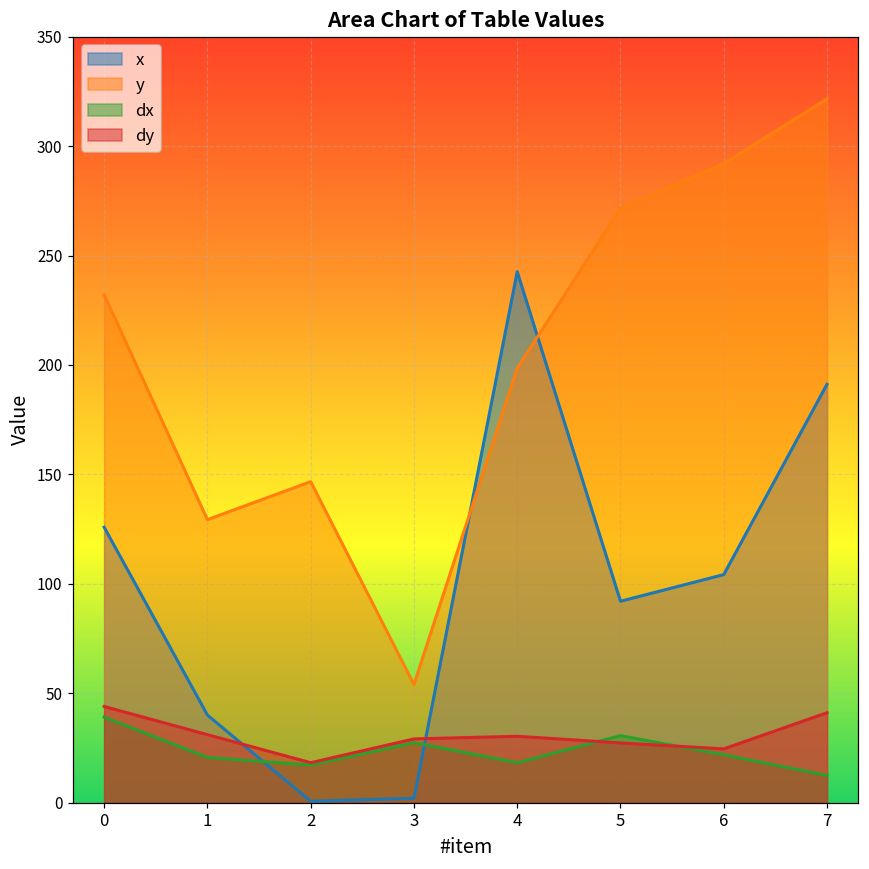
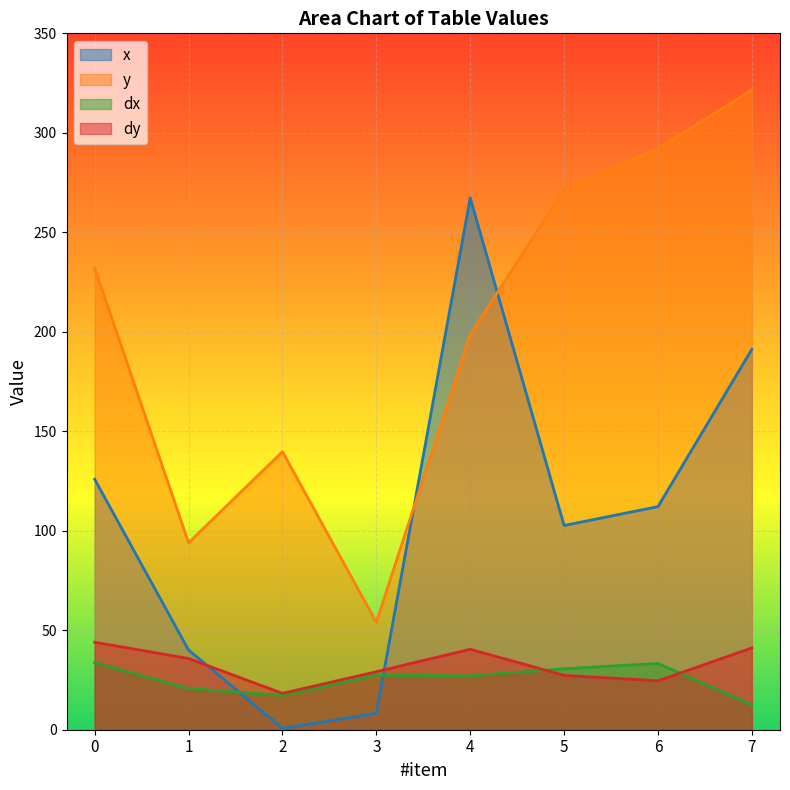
  {
    "x": {
      "0": 126,
      "1": 40,
      "2": 1,
-     "3": 2,
-     "4": 243,
-     "5": 92,
-     "6": 104,
+     "3": 8,
+     "4": 267,
+     "5": 103,
+     "6": 112,
      "7": 191
    },
    "y": {
      "0": 232,
-     "1": 129,
-     "2": 147,
+     "1": 94,
+     "2": 140,
      "3": 54,
      "4": 199,
      "5": 272,
      "6": 292,
      "7": 322
    },
    "dx": {
-     "0": 39,
+     "0": 34,
      "1": 21,
      "3": 27,
-     "4": 18,
+     "4": 27,
      "5": 31,
-     "6": 22,
+     "6": 33,
      "7": 12
    },
    "dy": {
      "0": 44,
-     "1": 31,
+     "1": 36,
      "3": 29,
-     "4": 30,
+     "4": 40,
      "5": 27,
      "6": 25,
      "7": 41
    }
  }
